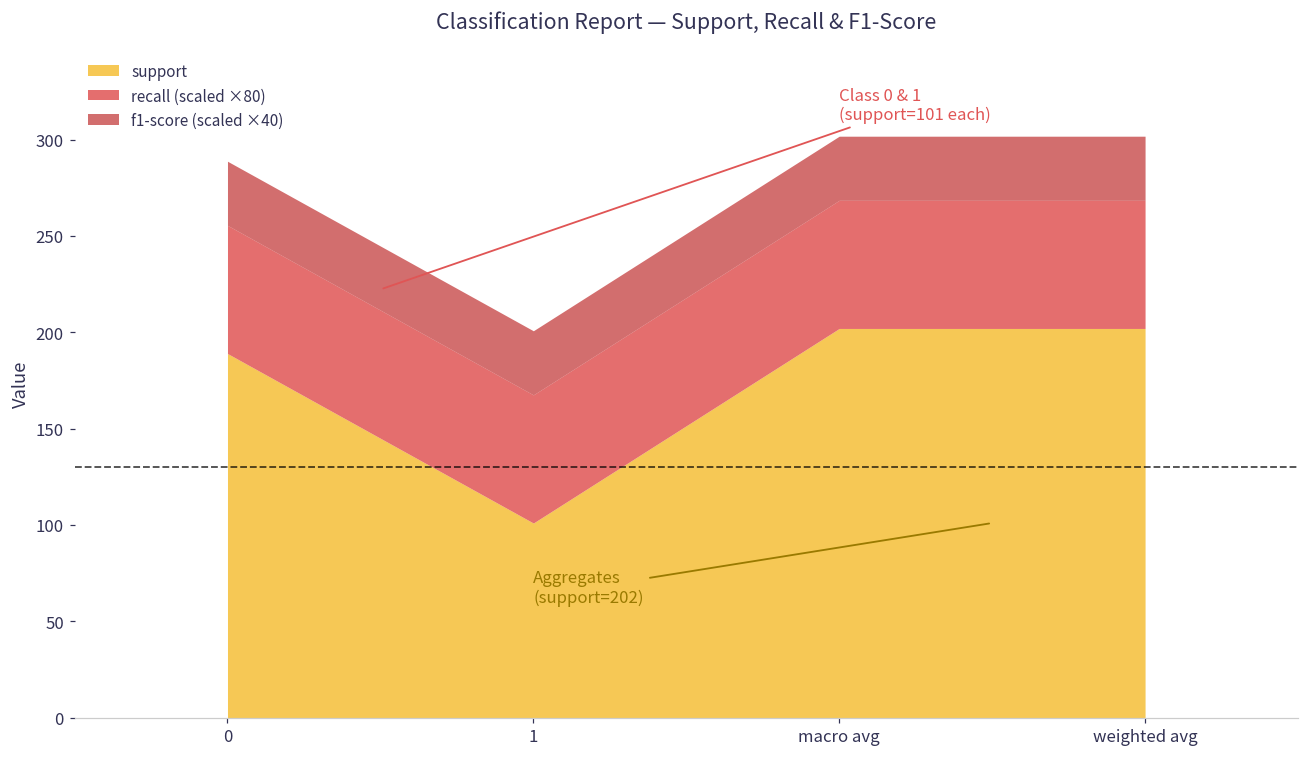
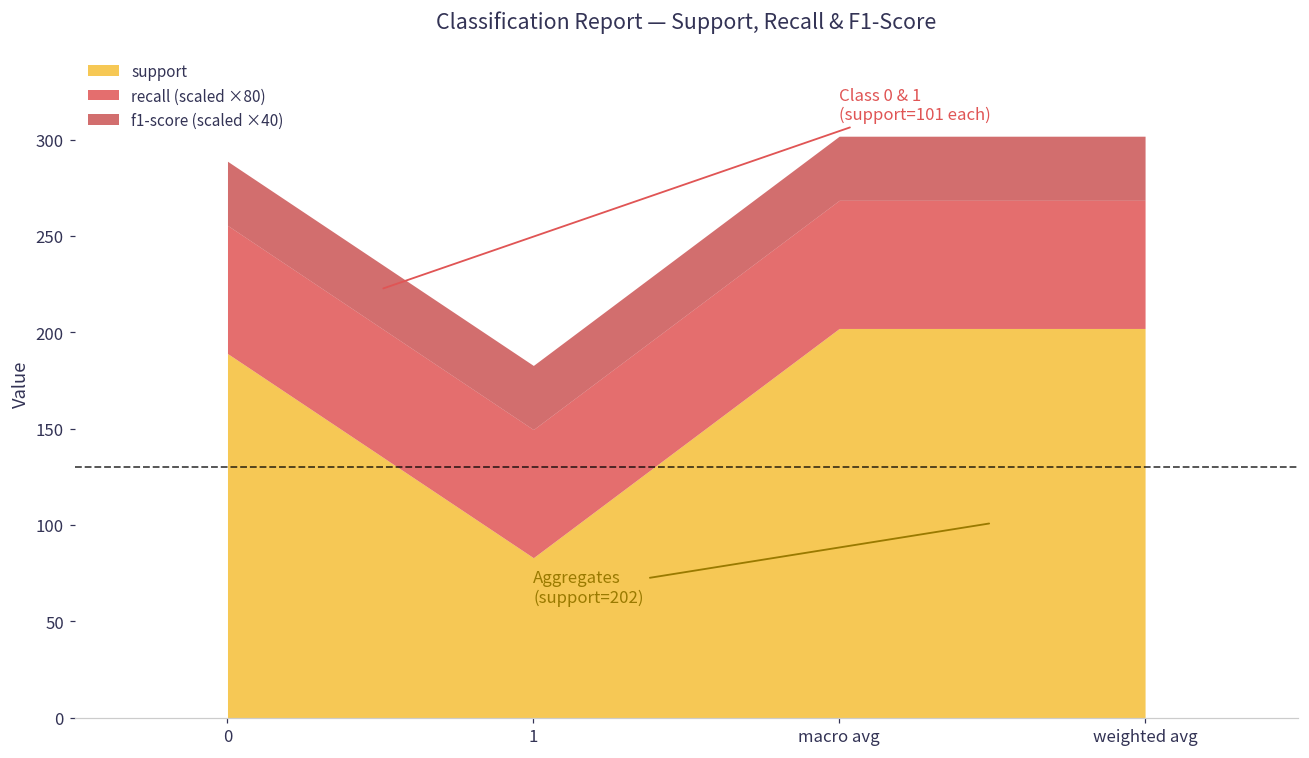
  {
    "support": {
      "0": 189,
-     "1": 101,
+     "1": 83,
      "macro avg": 202,
      "weighted avg": 202
    }
  }
